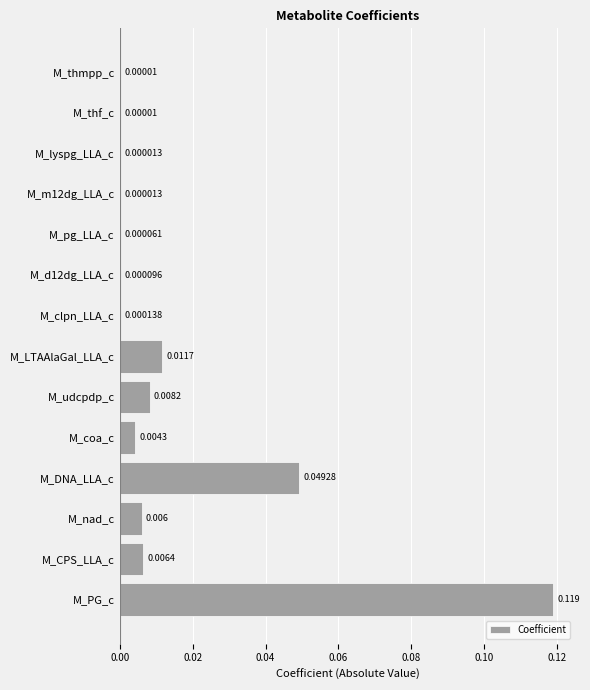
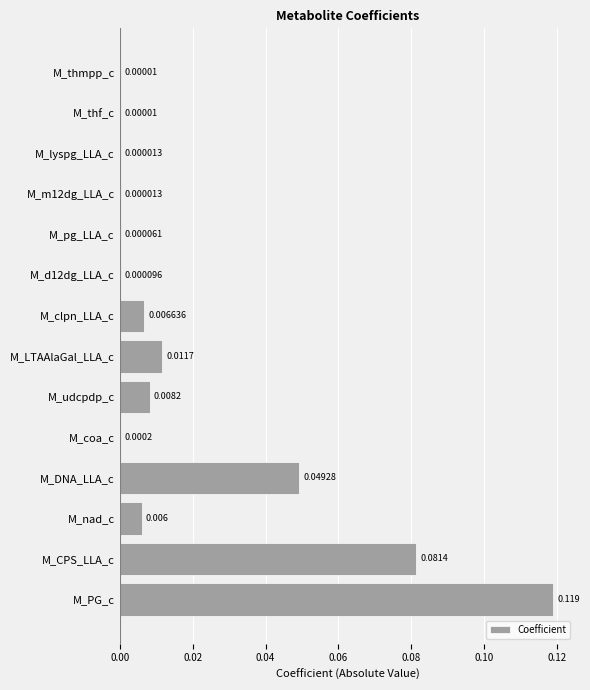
  {
    "M_thmpp_c": 0.00001,
    "M_thf_c": 0.00001,
    "M_lyspg_LLA_c": 0.000013,
    "M_m12dg_LLA_c": 0.000013,
    "M_pg_LLA_c": 0.000061,
    "M_d12dg_LLA_c": 0.000096,
-   "M_clpn_LLA_c": 0.000138,
+   "M_clpn_LLA_c": 0.006636,
    "M_LTAAlaGal_LLA_c": 0.0117,
    "M_udcpdp_c": 0.0082,
-   "M_coa_c": 0.0043,
+   "M_coa_c": 0.0002,
    "M_DNA_LLA_c": 0.04928,
    "M_nad_c": 0.006,
-   "M_CPS_LLA_c": 0.0064,
+   "M_CPS_LLA_c": 0.0814,
    "M_PG_c": 0.119
  }
